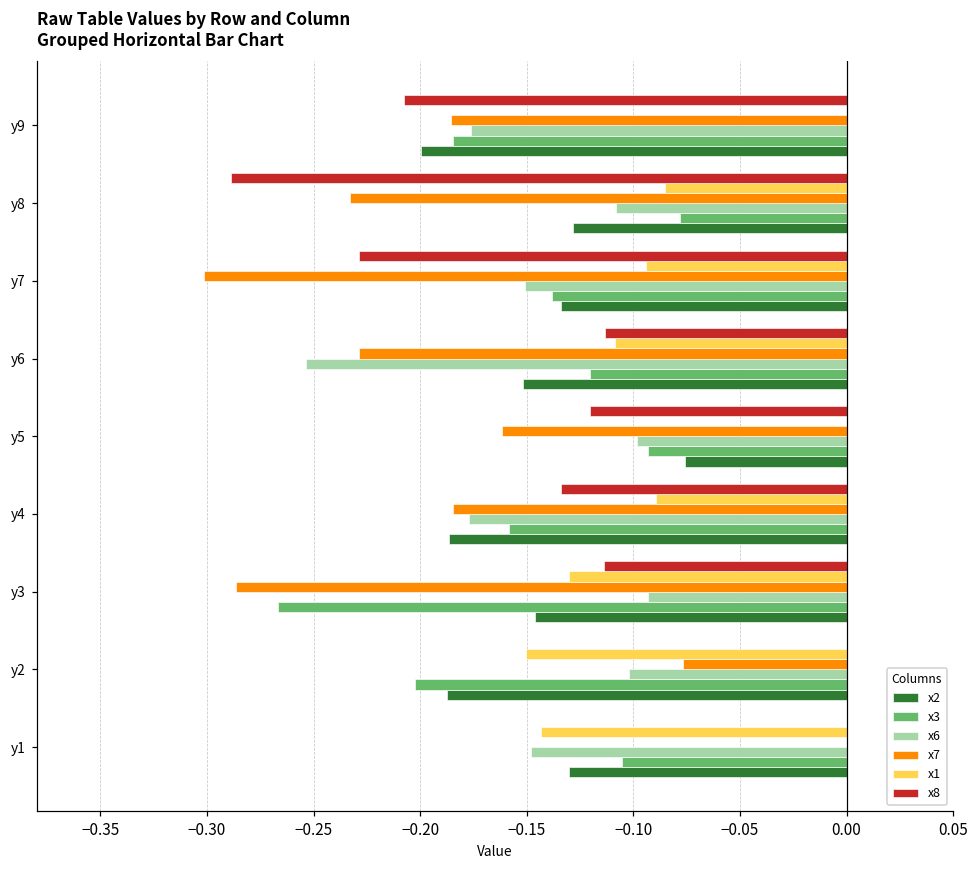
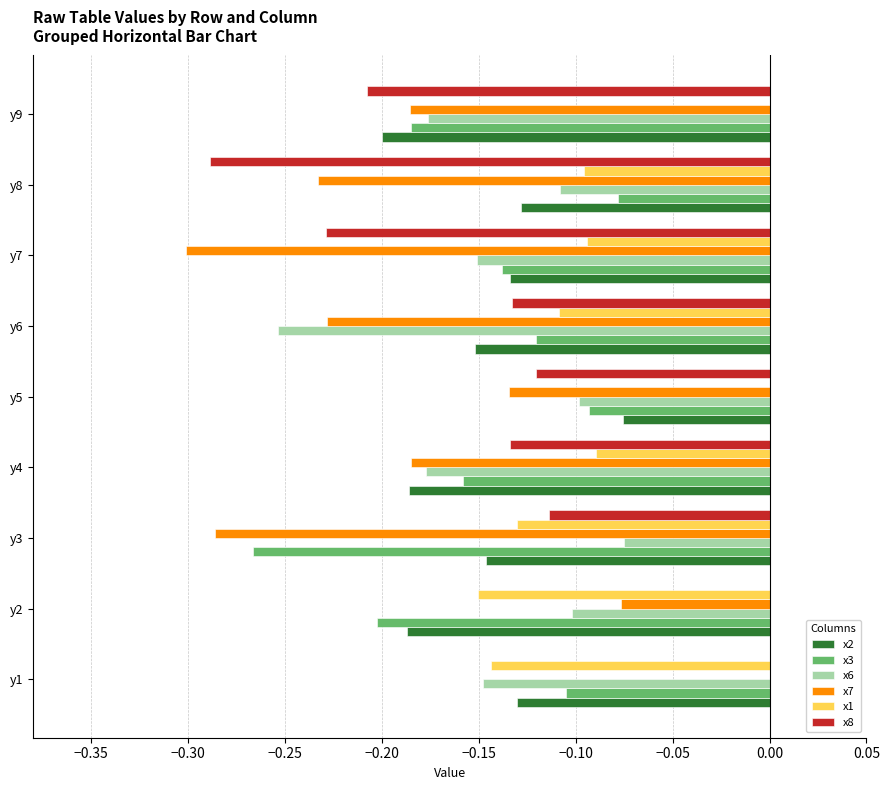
  {
    "x2": {
      "y9": -0.200,
      "y8": -0.129,
      "y7": -0.134,
      "y6": -0.152,
      "y5": -0.076,
      "y4": -0.186,
      "y3": -0.146,
      "y2": -0.187,
      "y1": -0.130
    },
    "x3": {
      "y9": -0.185,
      "y8": -0.078,
      "y7": -0.138,
      "y6": -0.121,
      "y5": -0.093,
      "y4": -0.158,
      "y3": -0.267,
      "y2": -0.203,
      "y1": -0.105
    },
    "x6": {
      "y9": -0.176,
      "y8": -0.108,
      "y7": -0.151,
      "y6": -0.254,
      "y5": -0.098,
      "y4": -0.177,
-     "y3": -0.093,
+     "y3": -0.075,
      "y2": -0.102,
      "y1": -0.148
    },
    "x7": {
      "y9": -0.186,
      "y8": -0.233,
      "y7": -0.301,
      "y6": -0.229,
-     "y5": -0.162,
+     "y5": -0.134,
      "y4": -0.185,
      "y3": -0.286,
      "y2": -0.077,
      "y1": 0.000
    },
    "x1": {
      "y9": 0.000,
-     "y8": -0.085,
+     "y8": -0.096,
      "y7": -0.094,
      "y6": -0.109,
      "y5": 0.000,
      "y4": -0.090,
      "y3": -0.130,
      "y2": -0.150,
      "y1": -0.144
    },
    "x8": {
      "y9": -0.208,
      "y8": -0.289,
      "y7": -0.229,
-     "y6": -0.114,
+     "y6": -0.133,
      "y5": -0.120,
      "y4": -0.134,
      "y3": -0.114,
      "y2": 0.000,
      "y1": 0.000
    }
  }
